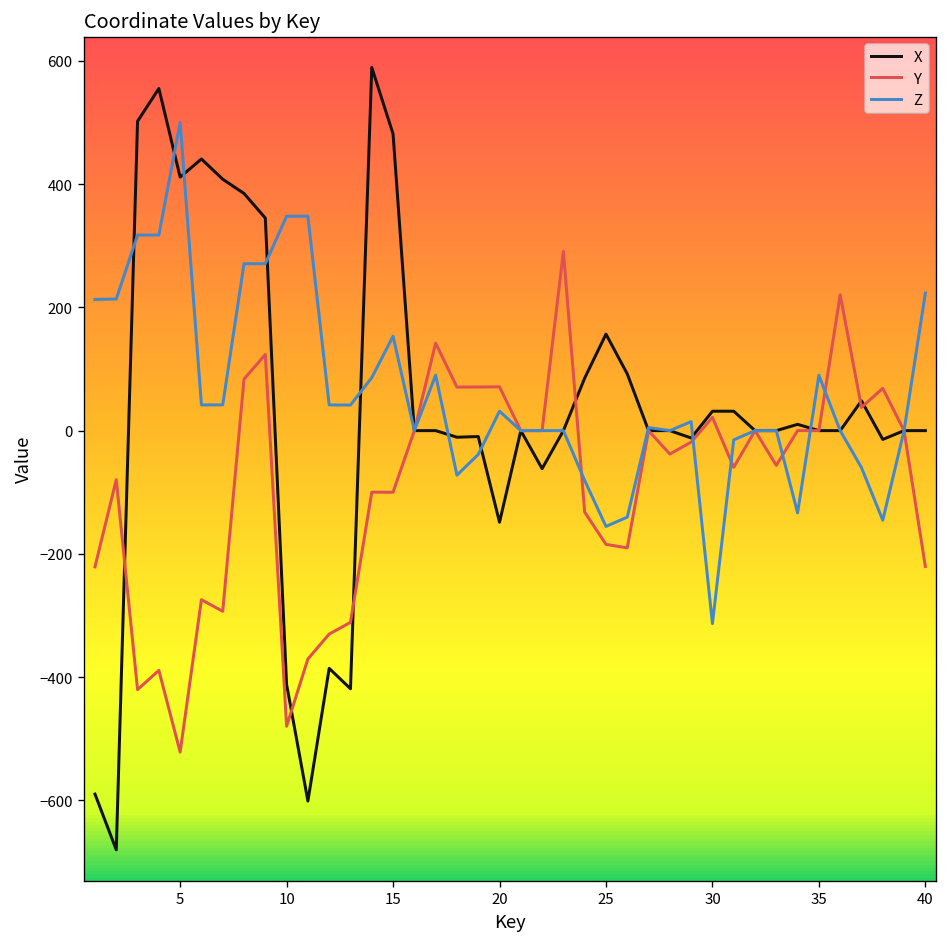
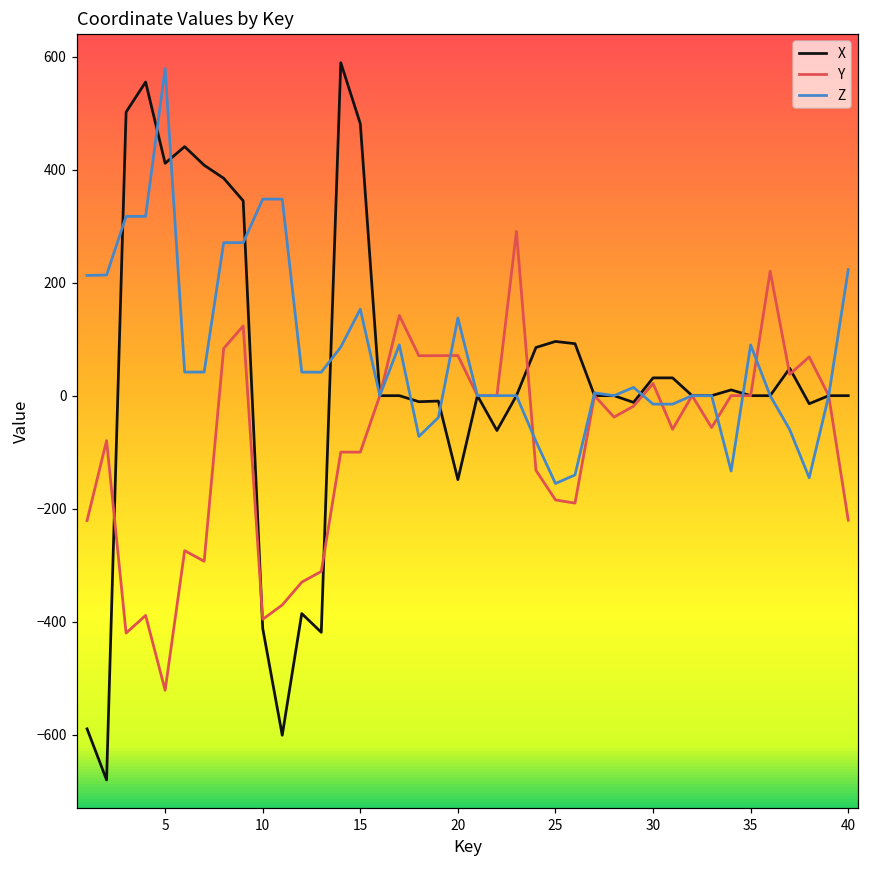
  {
    "X": {
      "5": 410,
      "10": -410,
      "15": 480,
      "20": -150,
-     "25": 160,
+     "25": 100,
      "30": 30,
      "40": 0
    },
    "Y": {
      "5": -520,
-     "10": -480,
+     "10": -400,
      "15": -100,
      "20": 70,
      "25": -180,
      "30": 20,
      "40": -220
    },
    "Z": {
-     "5": 500,
+     "5": 580,
      "10": 350,
      "15": 150,
-     "20": 30,
+     "20": 140,
      "25": -160,
-     "30": -310,
+     "30": -20,
      "35": 90,
      "40": 220
    }
  }
